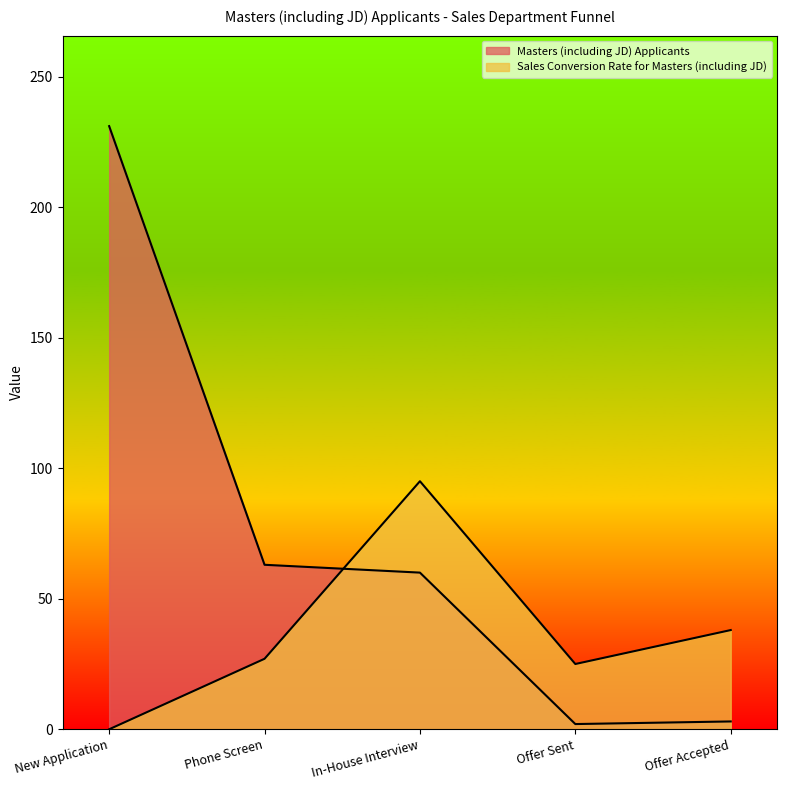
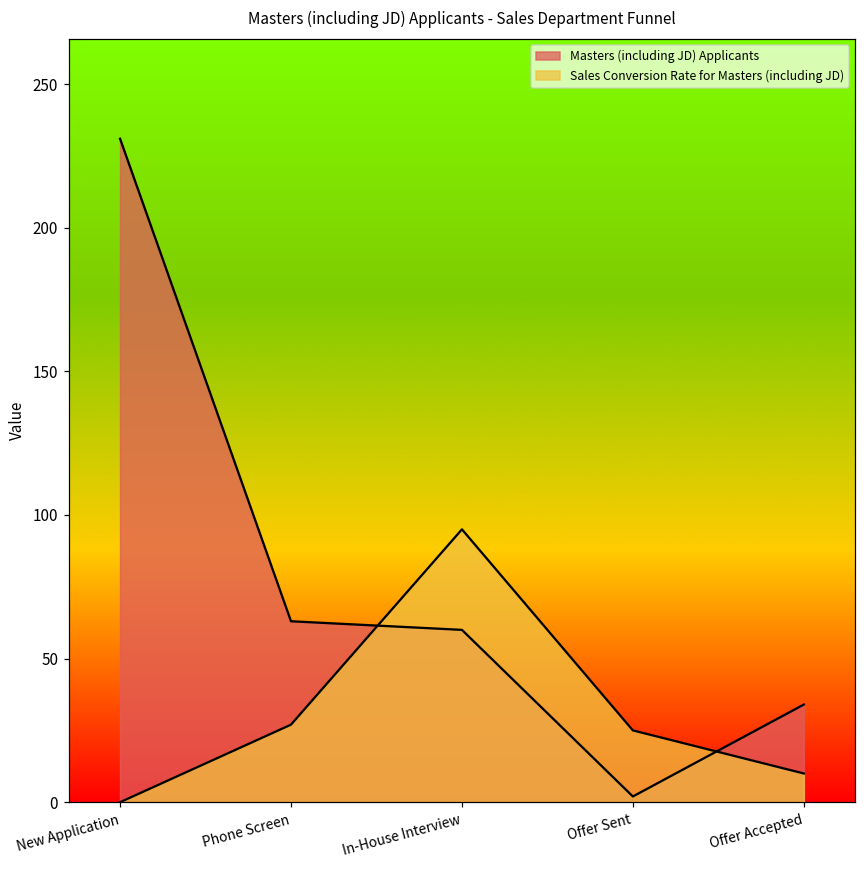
  {
    "Masters (including JD) Applicants": {
      "New Application": 231,
      "Phone Screen": 63,
      "In-House Interview": 60,
      "Offer Sent": 2,
-     "Offer Accepted": 3
+     "Offer Accepted": 34
    },
    "Sales Conversion Rate for Masters (including JD)": {
      "New Application": 0,
      "Phone Screen": 27,
      "In-House Interview": 95,
      "Offer Sent": 25,
-     "Offer Accepted": 38
+     "Offer Accepted": 10
    }
  }
